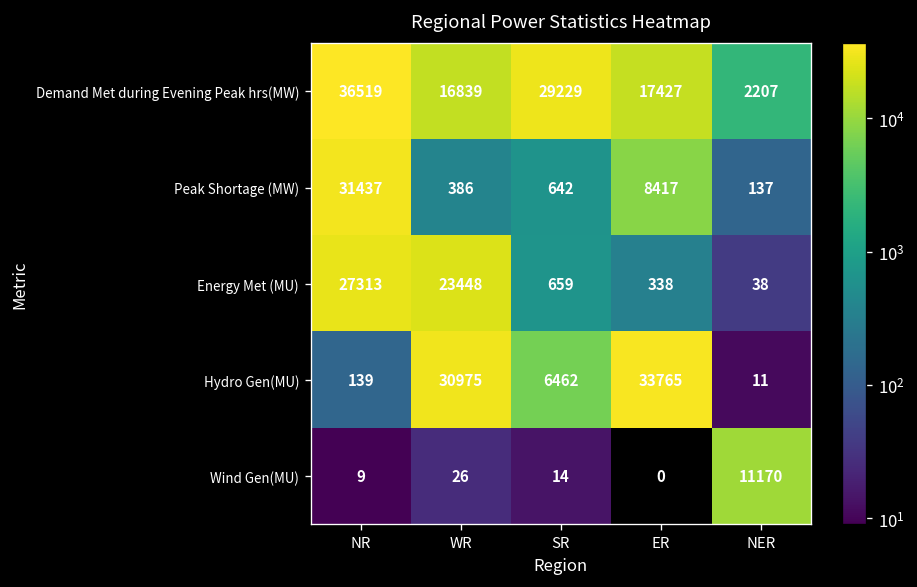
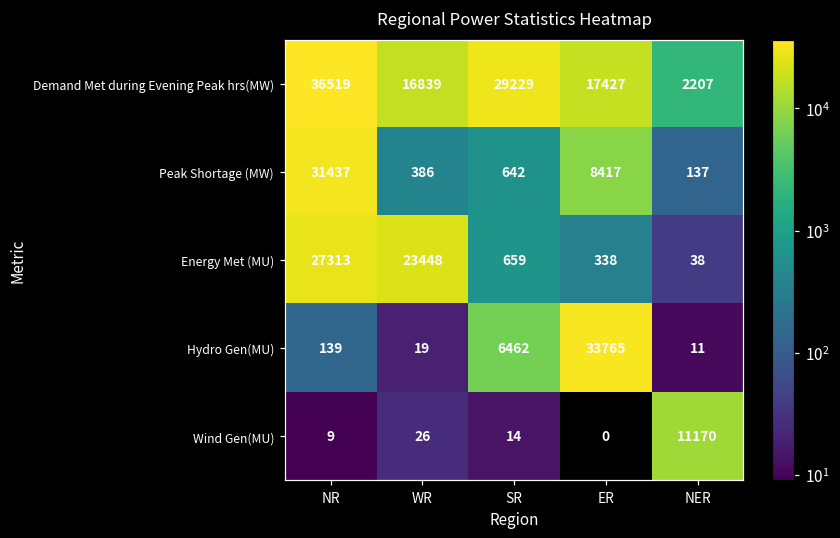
  {
    "Demand Met during Evening Peak hrs(MW)": {
      "NR": 36519,
      "WR": 16839,
      "SR": 29229,
      "ER": 17427,
      "NER": 2207
    },
    "Peak Shortage (MW)": {
      "NR": 31437,
      "WR": 386,
      "SR": 642,
      "ER": 8417,
      "NER": 137
    },
    "Energy Met (MU)": {
      "NR": 27313,
      "WR": 23448,
      "SR": 659,
      "ER": 338,
      "NER": 38
    },
    "Hydro Gen(MU)": {
      "NR": 139,
-     "WR": 30975,
+     "WR": 19,
      "SR": 6462,
      "ER": 33765,
      "NER": 11
    },
    "Wind Gen(MU)": {
      "NR": 9,
      "WR": 26,
      "SR": 14,
      "ER": 0,
      "NER": 11170
    }
  }
